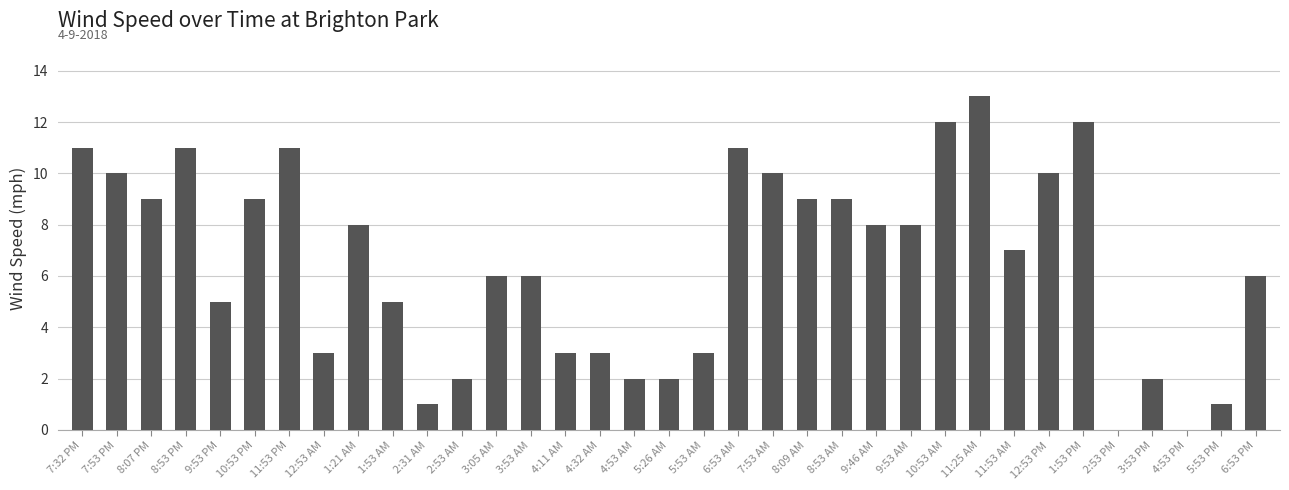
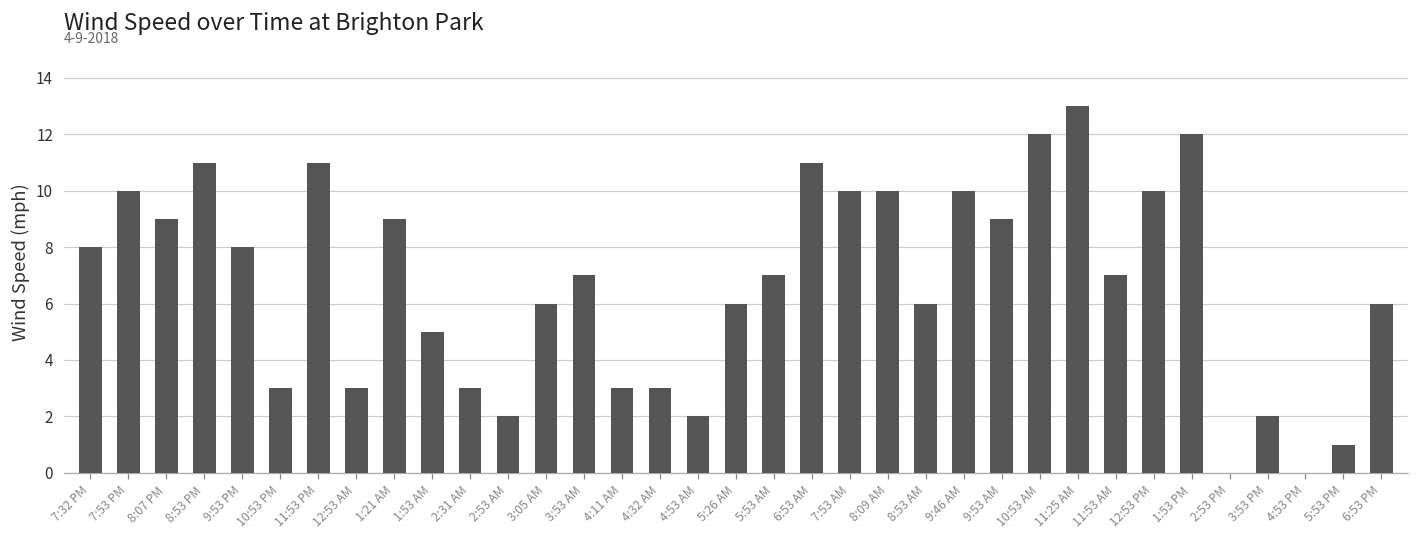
  {
-   "7:32 PM": 11,
+   "7:32 PM": 8,
    "7:53 PM": 10,
    "8:07 PM": 9,
    "8:53 PM": 11,
-   "9:53 PM": 5,
-   "10:53 PM": 9,
+   "9:53 PM": 8,
+   "10:53 PM": 3,
    "11:53 PM": 11,
    "12:53 AM": 3,
-   "1:21 AM": 8,
+   "1:21 AM": 9,
    "1:53 AM": 5,
-   "2:31 AM": 1,
+   "2:31 AM": 3,
    "2:53 AM": 2,
    "3:05 AM": 6,
-   "3:53 AM": 6,
+   "3:53 AM": 7,
    "4:11 AM": 3,
    "4:32 AM": 3,
    "4:53 AM": 2,
-   "5:26 AM": 2,
-   "5:53 AM": 3,
+   "5:26 AM": 6,
+   "5:53 AM": 7,
    "6:53 AM": 11,
    "7:53 AM": 10,
-   "8:09 AM": 9,
-   "8:53 AM": 9,
-   "9:46 AM": 8,
-   "9:53 AM": 8,
+   "8:09 AM": 10,
+   "8:53 AM": 6,
+   "9:46 AM": 10,
+   "9:53 AM": 9,
    "10:53 AM": 12,
    "11:25 AM": 13,
    "11:53 AM": 7,
    "12:53 PM": 10,
    "1:53 PM": 12,
    "2:53 PM": 0,
    "3:53 PM": 2,
    "4:53 PM": 0,
    "5:53 PM": 1,
    "6:53 PM": 6
  }
